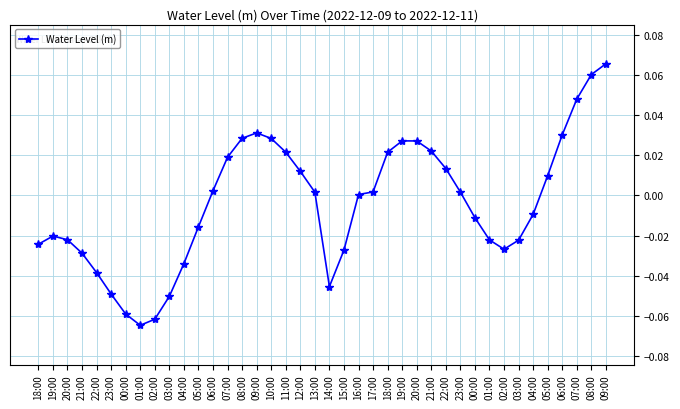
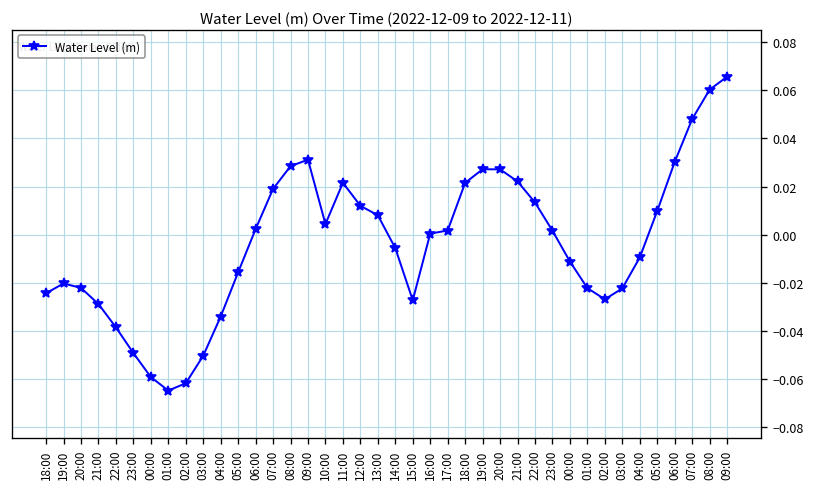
  {
-   "10:00": 0.028,
+   "10:00": 0.004,
    "11:00": 0.022,
    "12:00": 0.012,
-   "13:00": 0.002,
-   "14:00": -0.045,
+   "13:00": 0.008,
+   "14:00": -0.006,
    "15:00": -0.027,
    "16:00": 0.000,
    "17:00": 0.002
  }
